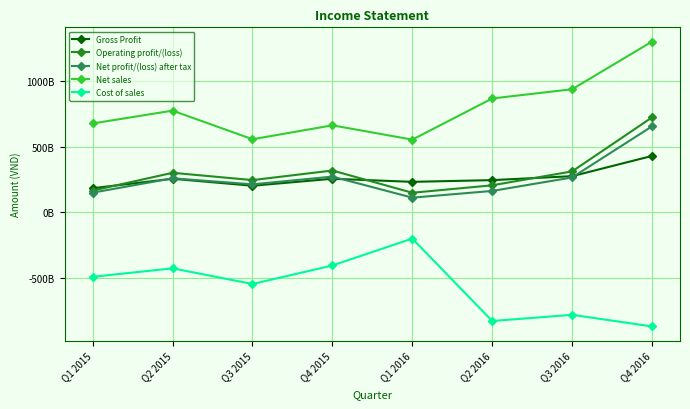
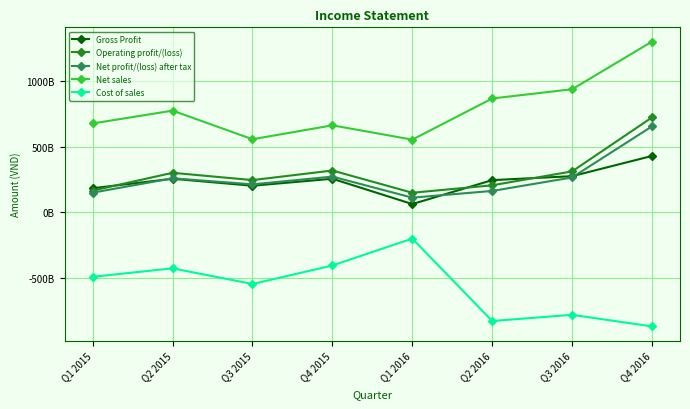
  {
    "Gross Profit": {
-     "Q1 2016": 230000000000,
+     "Q1 2016": 60000000000,
      "Q2 2016": 240000000000,
      "Q4 2016": 430000000000
    },
    "Net sales": {
      "Q1 2015": 680000000000,
      "Q2 2015": 770000000000,
      "Q3 2015": 560000000000,
      "Q4 2015": 660000000000,
      "Q1 2016": 550000000000,
      "Q2 2016": 870000000000,
      "Q3 2016": 940000000000,
      "Q4 2016": 1300000000000
    },
    "Cost of sales": {
      "Q1 2015": -490000000000,
      "Q2 2015": -430000000000,
      "Q3 2015": -550000000000,
      "Q4 2015": -410000000000,
      "Q1 2016": -200000000000,
      "Q2 2016": -830000000000,
      "Q3 2016": -780000000000,
      "Q4 2016": -870000000000
    }
  }
